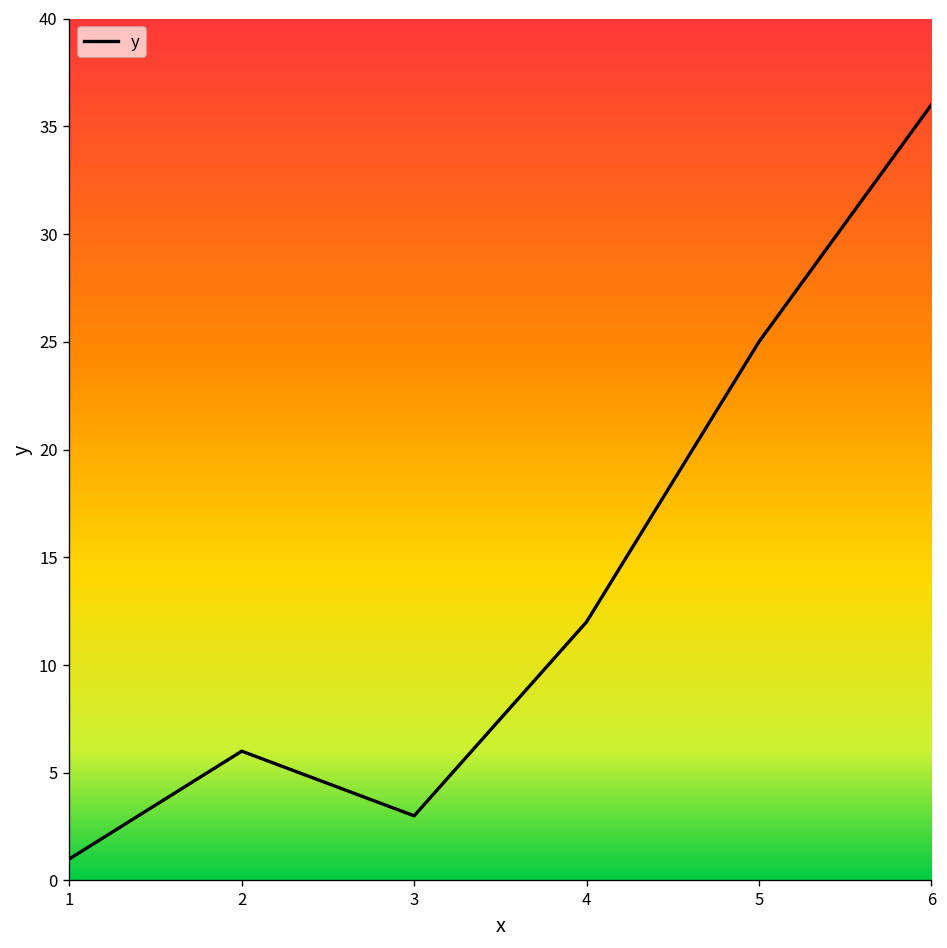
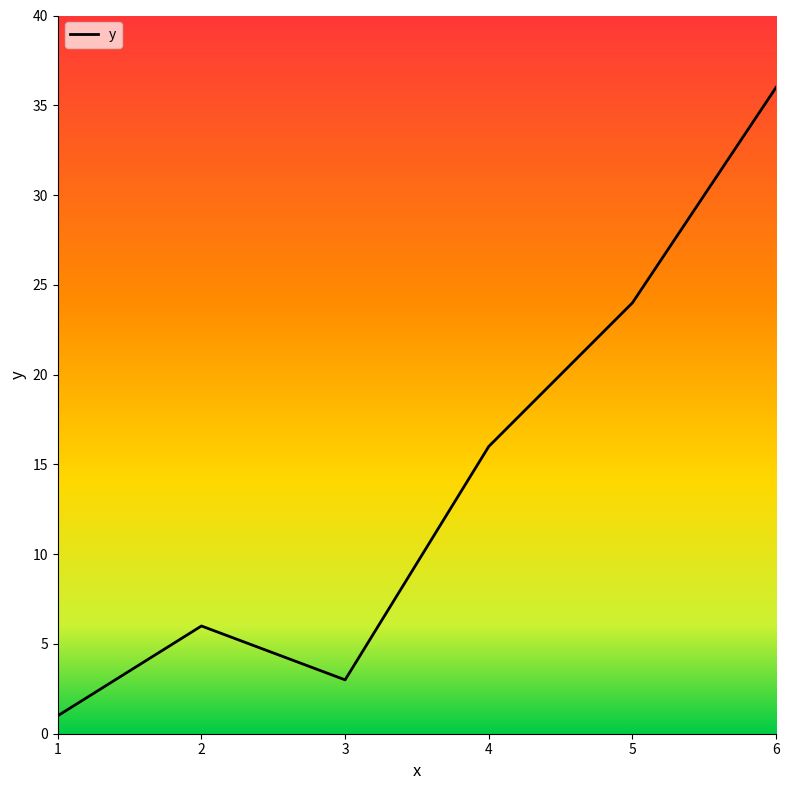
  {
    "1": 1,
    "2": 6,
    "3": 3,
-   "4": 12,
-   "5": 25,
+   "4": 16,
+   "5": 24,
    "6": 36
  }
